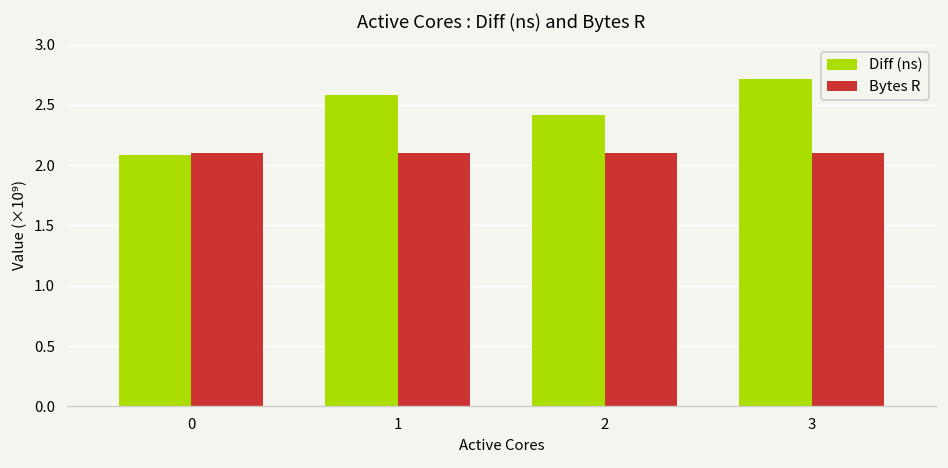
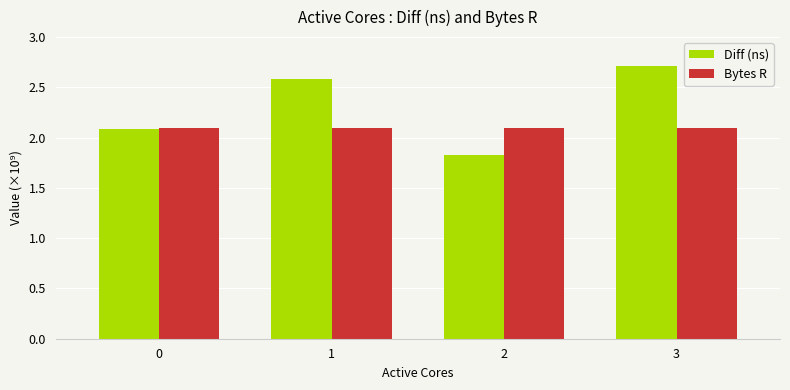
  {
    "Diff (ns)": {
      "0": 2.09,
      "1": 2.58,
-     "2": 2.42,
+     "2": 1.83,
      "3": 2.71
    },
    "Bytes R": {
      "0": 2.10,
      "1": 2.10,
      "2": 2.10,
      "3": 2.10
    }
  }
